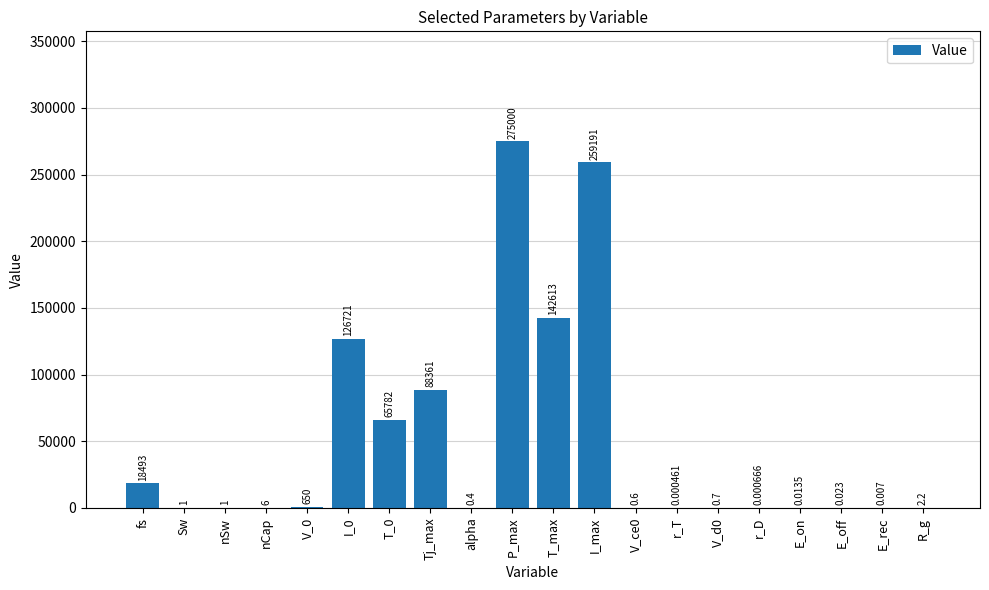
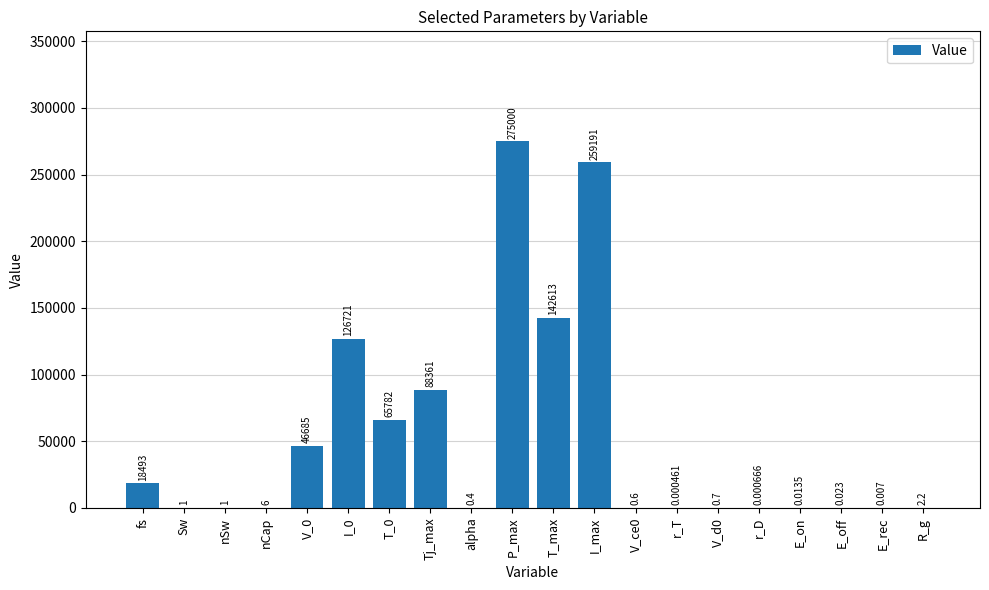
  {
    "fs": 18493,
    "Sw": 1,
    "nSw": 1,
    "nCap": 6,
-   "V_0": 650,
+   "V_0": 46685,
    "I_0": 126721,
    "T_0": 65782,
    "Tj_max": 88361,
    "alpha": 0.4,
    "P_max": 275000,
    "T_max": 142613,
    "I_max": 259191,
    "V_ce0": 0.6,
    "r_T": 0.000461,
    "V_d0": 0.7,
    "r_D": 0.000666,
    "E_on": 0.0135,
    "E_off": 0.023,
    "E_rec": 0.007,
    "R_g": 2.2
  }
